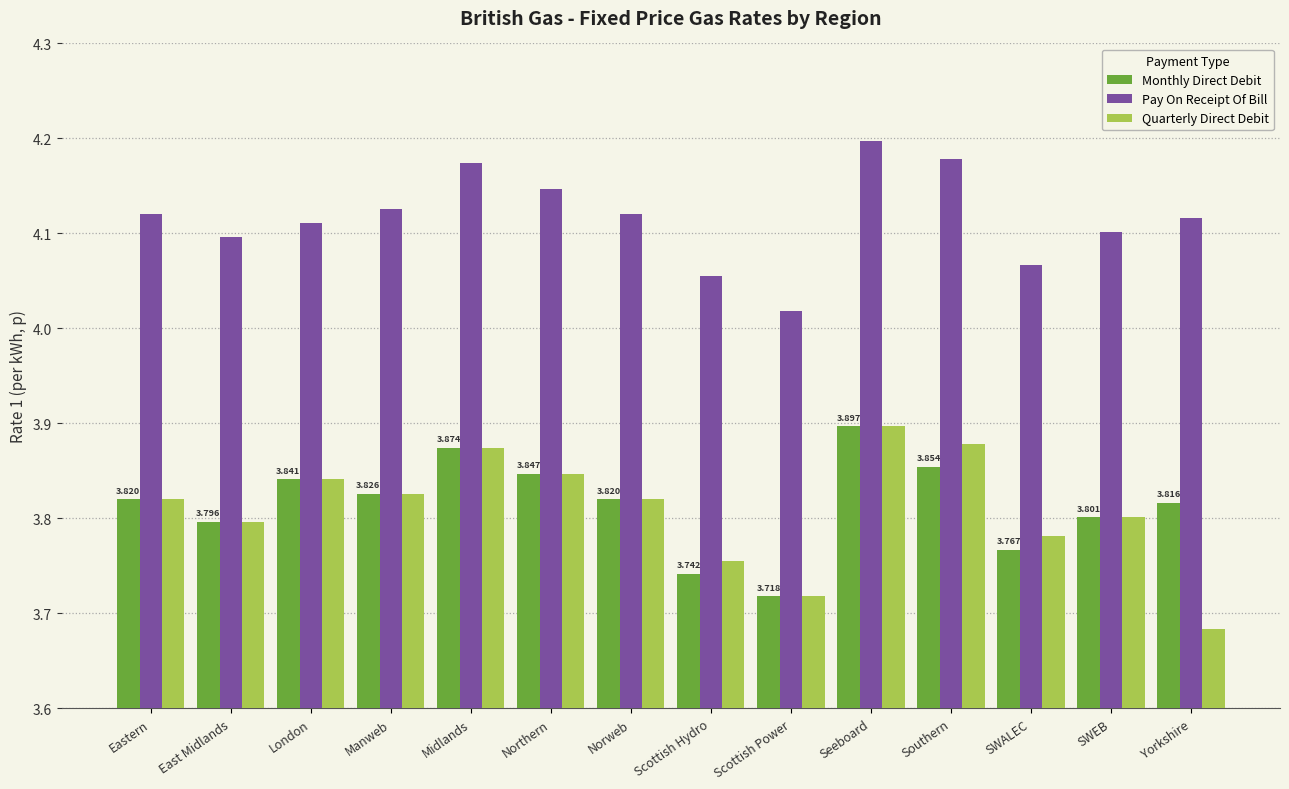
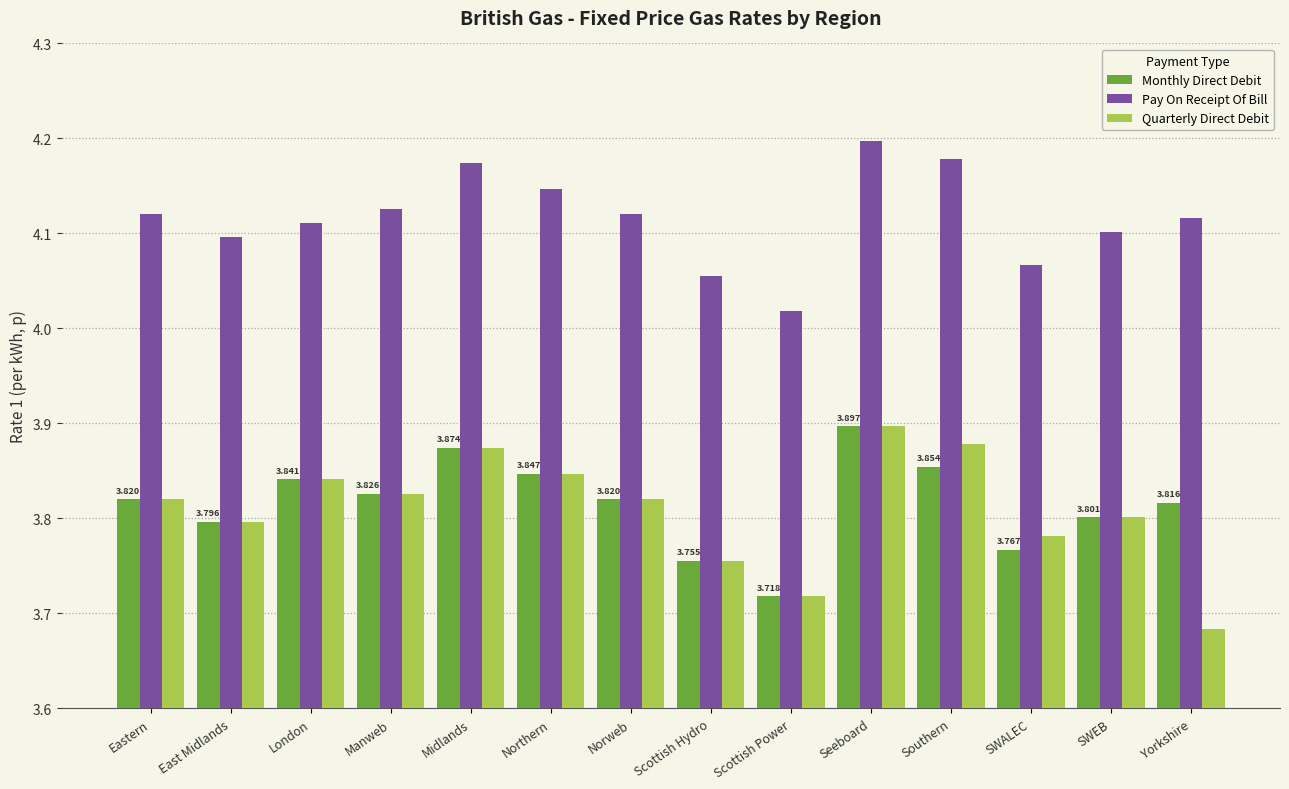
  {
    "Monthly Direct Debit": {
      "Eastern": 3.820,
      "East Midlands": 3.796,
      "London": 3.841,
      "Manweb": 3.826,
      "Midlands": 3.874,
      "Northern": 3.847,
      "Norweb": 3.820,
-     "Scottish Hydro": 3.742,
+     "Scottish Hydro": 3.755,
      "Scottish Power": 3.718,
      "Seeboard": 3.897,
      "Southern": 3.854,
      "SWALEC": 3.767,
      "SWEB": 3.801,
      "Yorkshire": 3.816
    },
    "Pay On Receipt Of Bill": {
      "Eastern": 4.12,
      "East Midlands": 4.10,
      "London": 4.11,
      "Manweb": 4.13,
      "Midlands": 4.17,
      "Northern": 4.15,
      "Norweb": 4.12,
      "Scottish Hydro": 4.06,
      "Scottish Power": 4.02,
      "Seeboard": 4.20,
      "Southern": 4.18,
      "SWALEC": 4.07,
      "SWEB": 4.10,
      "Yorkshire": 4.12
    },
    "Quarterly Direct Debit": {
      "Eastern": 3.82,
      "East Midlands": 3.80,
      "London": 3.84,
      "Manweb": 3.83,
      "Midlands": 3.87,
      "Northern": 3.85,
      "Norweb": 3.82,
      "Scottish Hydro": 3.76,
      "Scottish Power": 3.72,
      "Seeboard": 3.90,
      "Southern": 3.88,
      "SWALEC": 3.78,
      "SWEB": 3.80,
      "Yorkshire": 3.68
    }
  }
